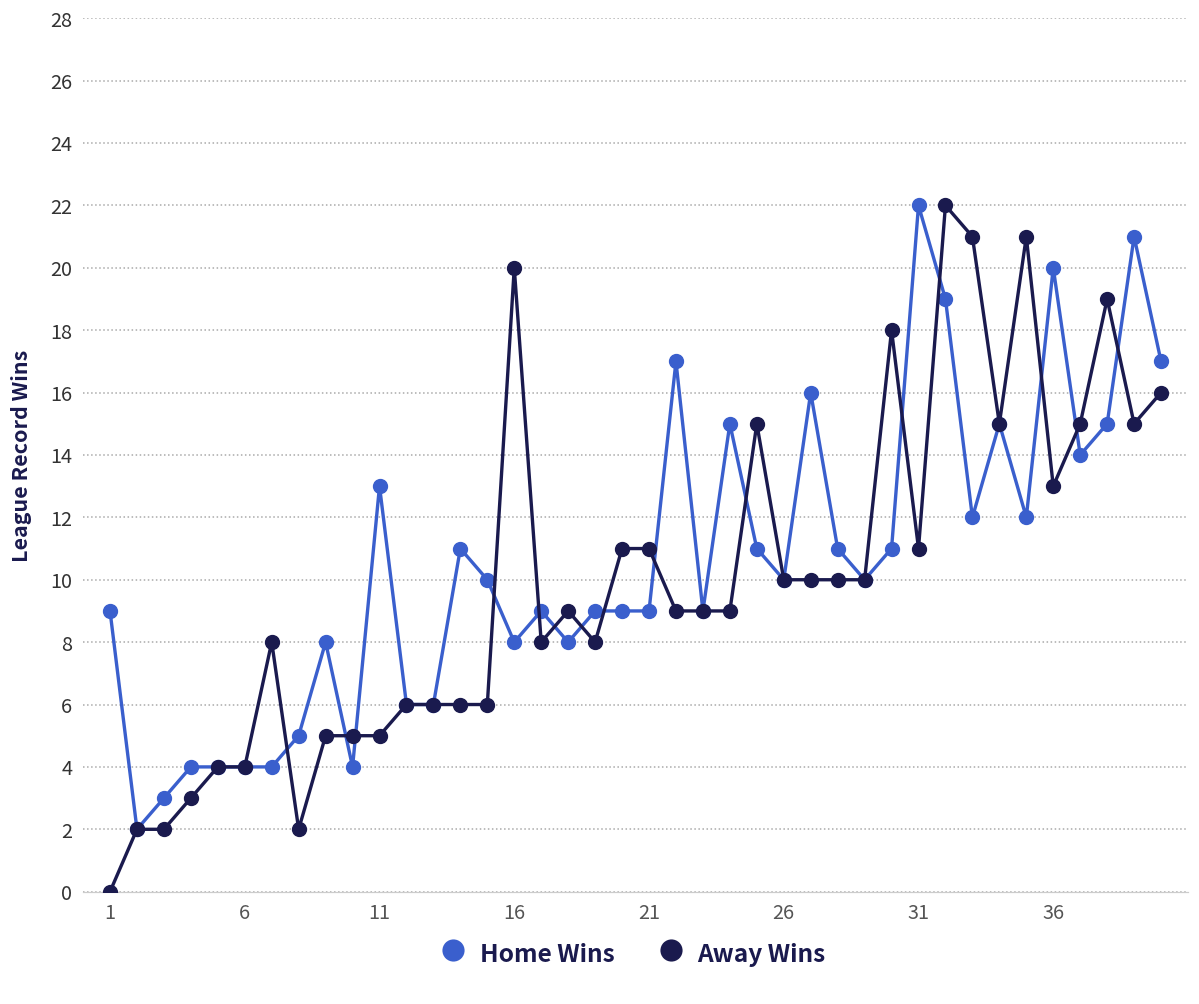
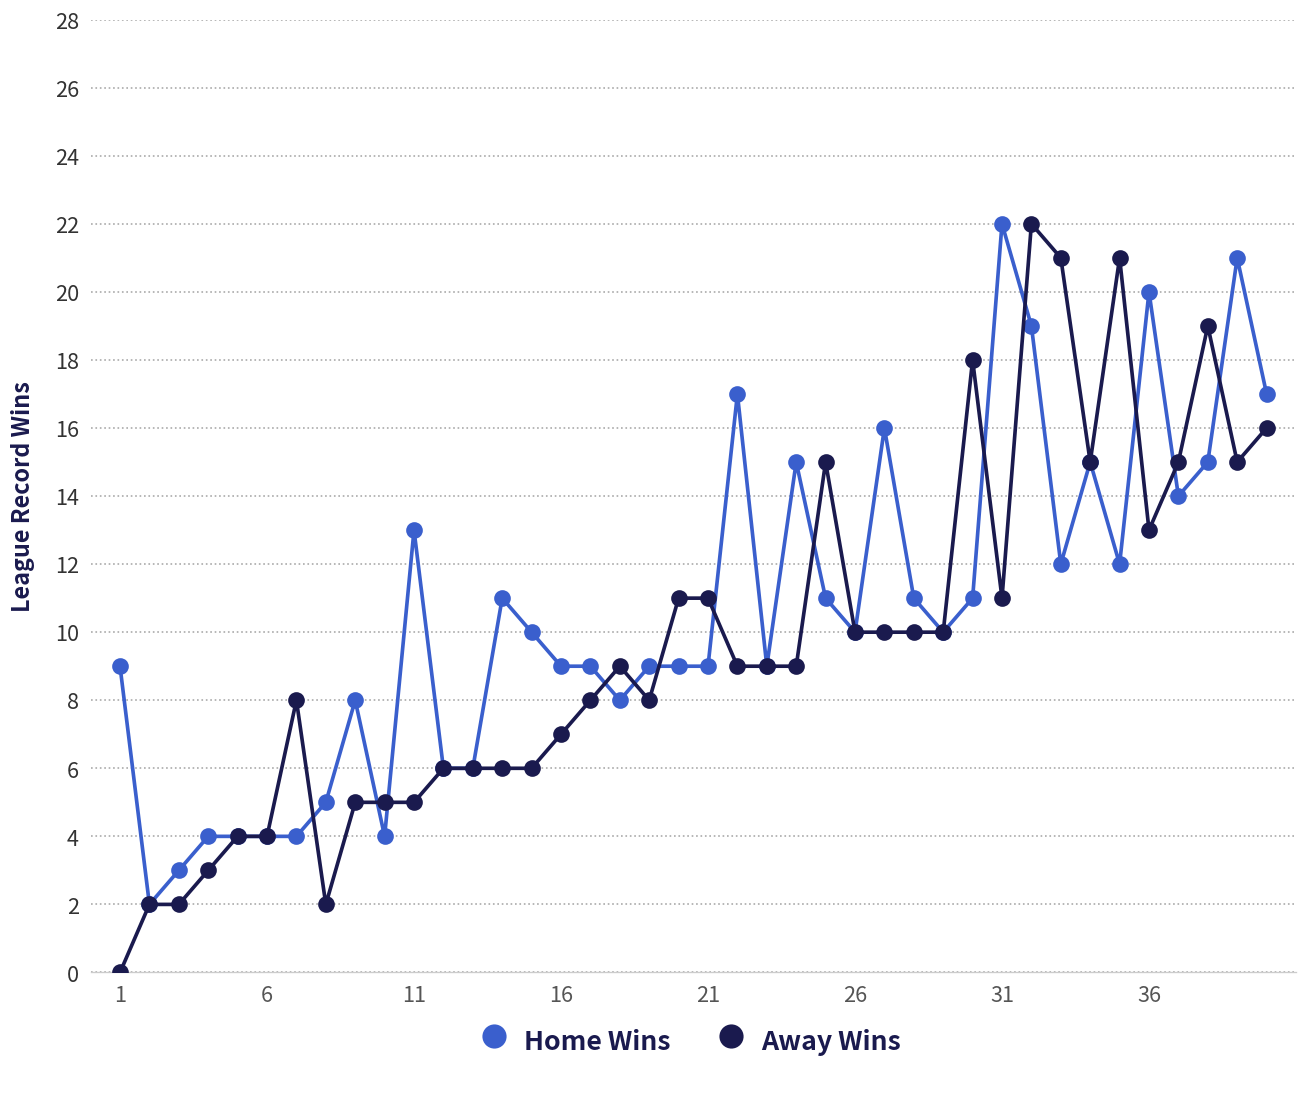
  {
    "Home Wins": {
      "1": 9,
      "11": 13,
-     "16": 8,
+     "16": 9,
      "21": 9,
      "31": 22,
      "36": 20
    },
    "Away Wins": {
      "1": 0,
      "11": 5,
-     "16": 20,
+     "16": 7,
      "21": 11,
      "31": 11,
      "36": 13
    }
  }
